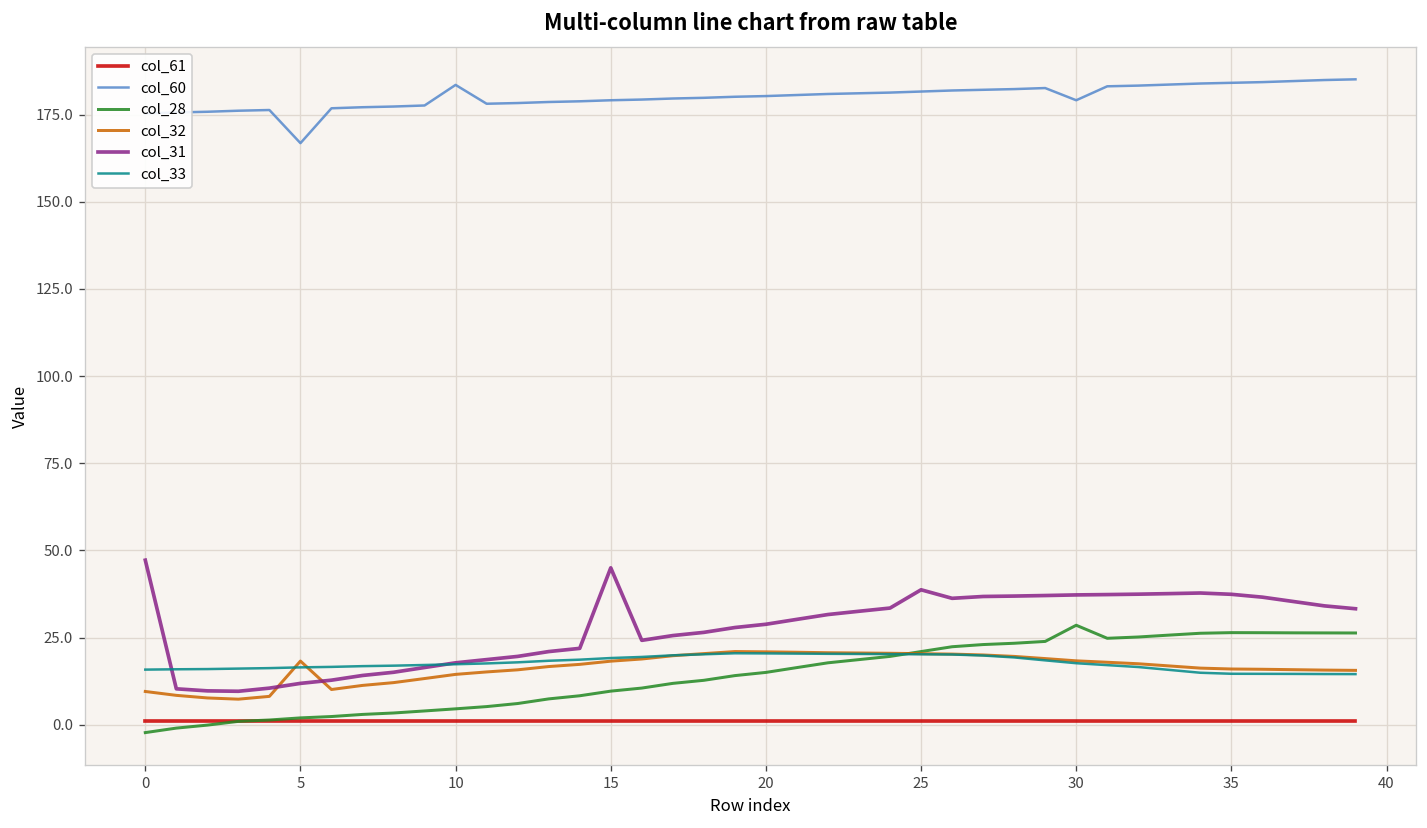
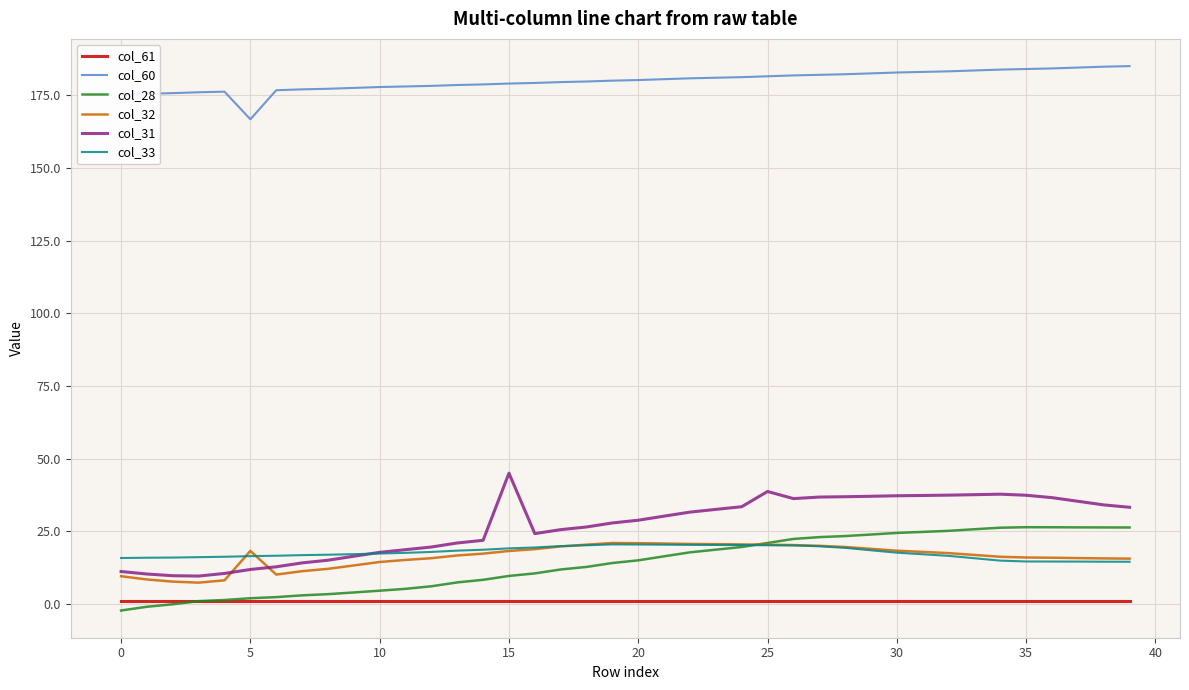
  {
    "col_61": {
      "0": 1,
      "5": 1,
      "10": 1,
      "15": 1,
      "20": 1,
      "25": 1,
      "30": 1,
      "35": 1
    },
    "col_60": {
      "5": 167,
-     "10": 184,
+     "10": 178,
      "15": 179,
      "20": 180,
      "25": 182,
-     "30": 179,
+     "30": 183,
      "35": 184
    },
    "col_28": {
      "0": -2,
      "5": 2,
      "10": 5,
      "15": 10,
      "20": 15,
-     "30": 29,
+     "30": 24,
      "35": 26
    },
    "col_32": {
      "0": 10,
      "5": 18,
      "10": 14,
      "15": 18,
      "35": 16
    },
    "col_31": {
-     "0": 47,
+     "0": 11,
      "5": 12,
      "15": 45,
      "20": 29,
      "25": 39,
      "30": 37,
      "35": 37
    },
    "col_33": {
      "0": 16,
      "5": 16,
      "15": 19,
      "35": 15
    }
  }
